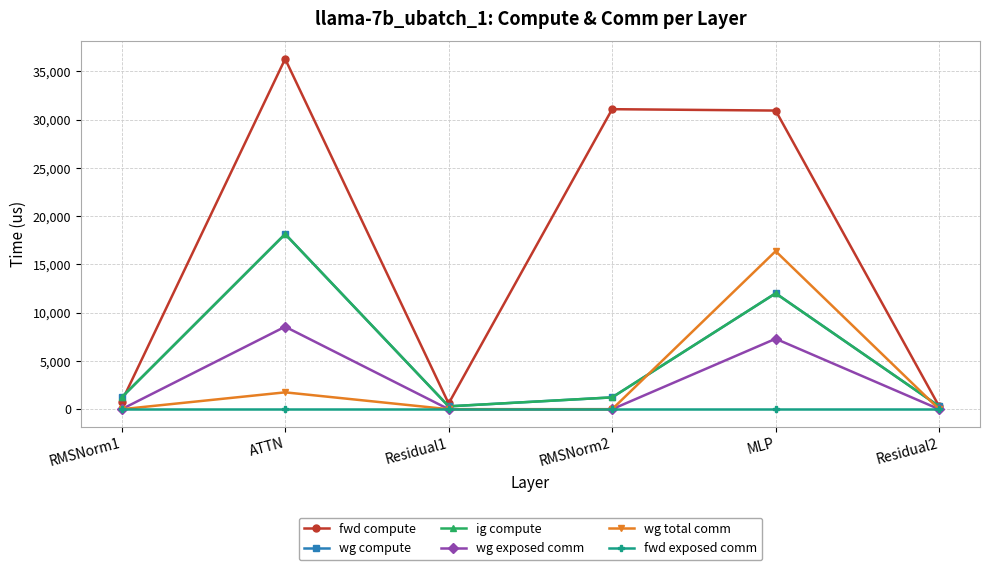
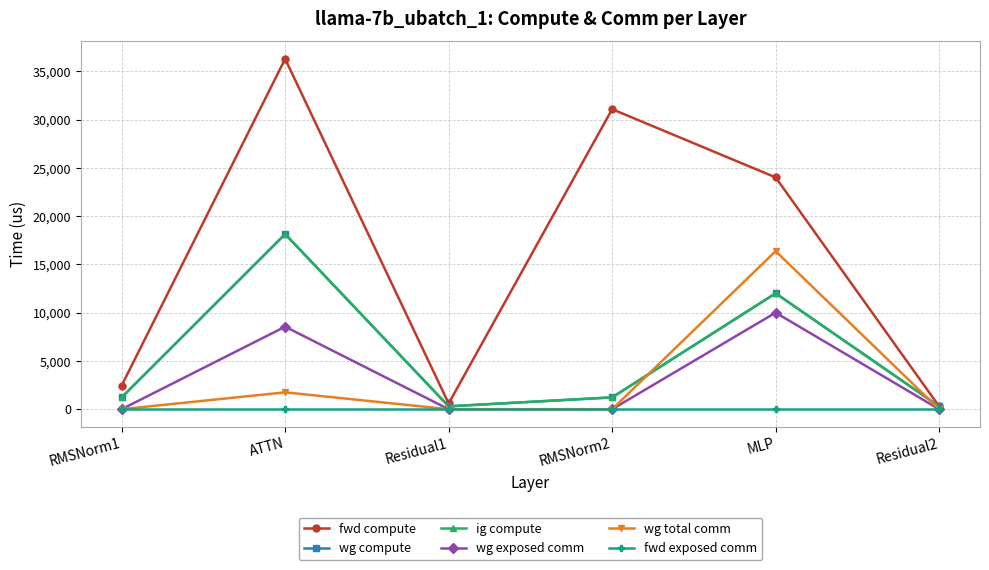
  {
    "fwd compute": {
-     "RMSNorm1": "1,000",
+     "RMSNorm1": "2,000",
      "ATTN": "36,000",
      "Residual1": "1,000",
      "RMSNorm2": "31,000",
-     "MLP": "31,000"
+     "MLP": "24,000"
    },
    "wg exposed comm": {
      "ATTN": "9,000",
-     "MLP": "7,000"
+     "MLP": "10,000"
    },
    "wg total comm": {
      "ATTN": "2,000",
      "MLP": "16,000"
    }
  }
